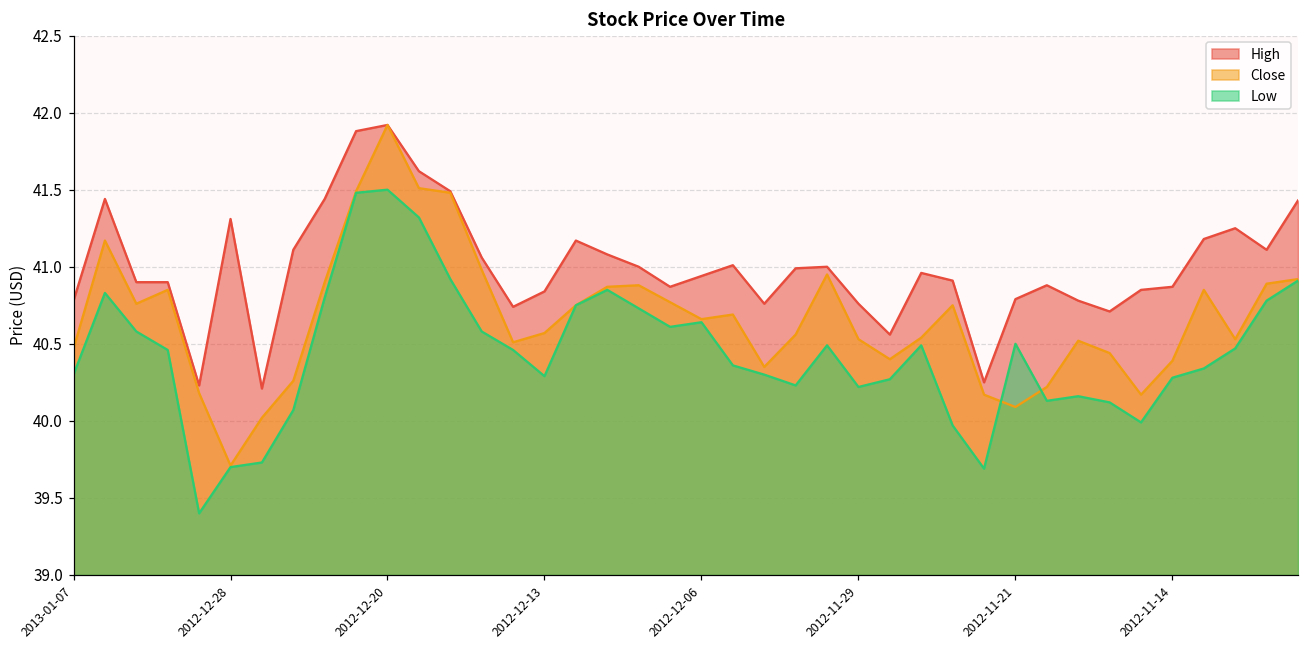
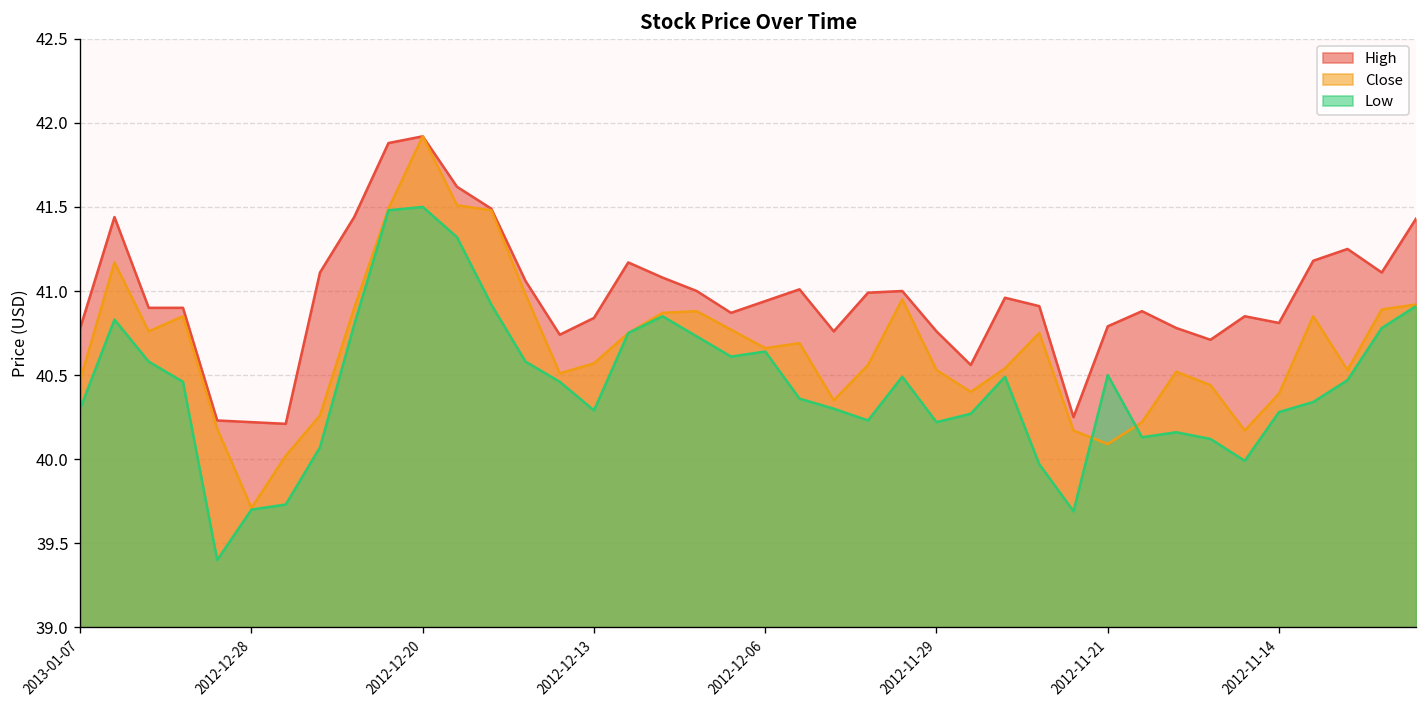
  {
    "High": {
      "2013-01-07": 40.78,
-     "2012-12-28": 41.31,
+     "2012-12-28": 40.22,
      "2012-12-13": 40.84,
      "2012-12-06": 40.94,
      "2012-11-29": 40.76,
      "2012-11-21": 40.79,
-     "2012-11-14": 40.87
+     "2012-11-14": 40.81
    },
    "Close": {
      "2013-01-07": 40.47,
      "2012-12-13": 40.57,
      "2012-12-06": 40.66,
      "2012-11-29": 40.53,
      "2012-11-21": 40.09,
      "2012-11-14": 40.39
    },
    "Low": {
      "2013-01-07": 40.30,
      "2012-12-20": 41.50,
      "2012-12-13": 40.29,
      "2012-12-06": 40.64,
      "2012-11-29": 40.22,
      "2012-11-21": 40.50,
      "2012-11-14": 40.28
    }
  }
